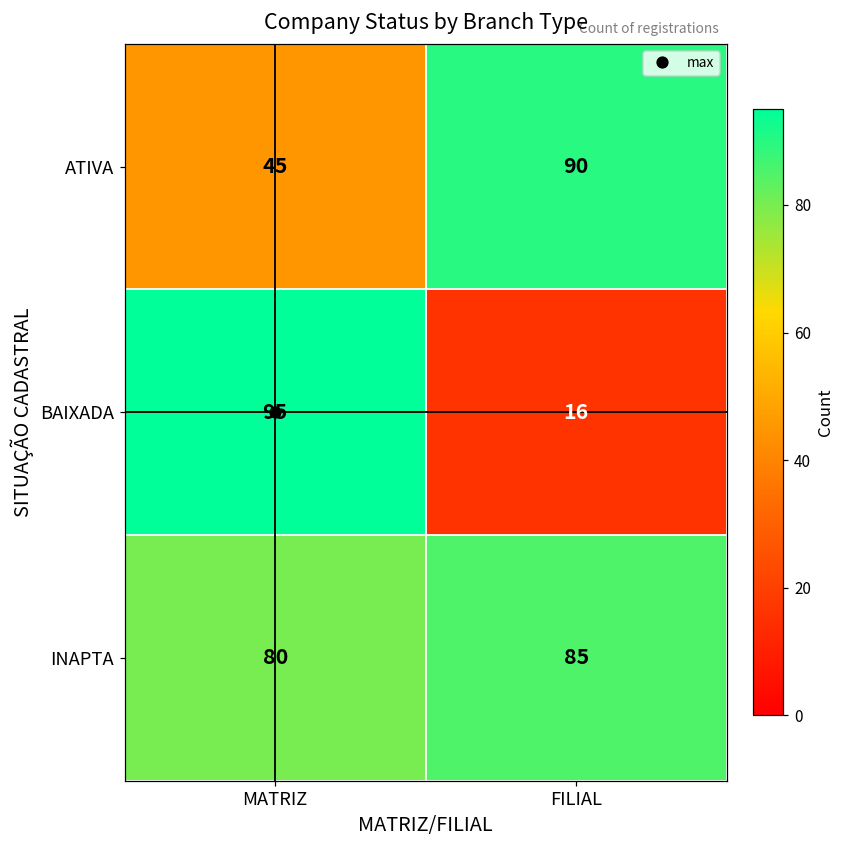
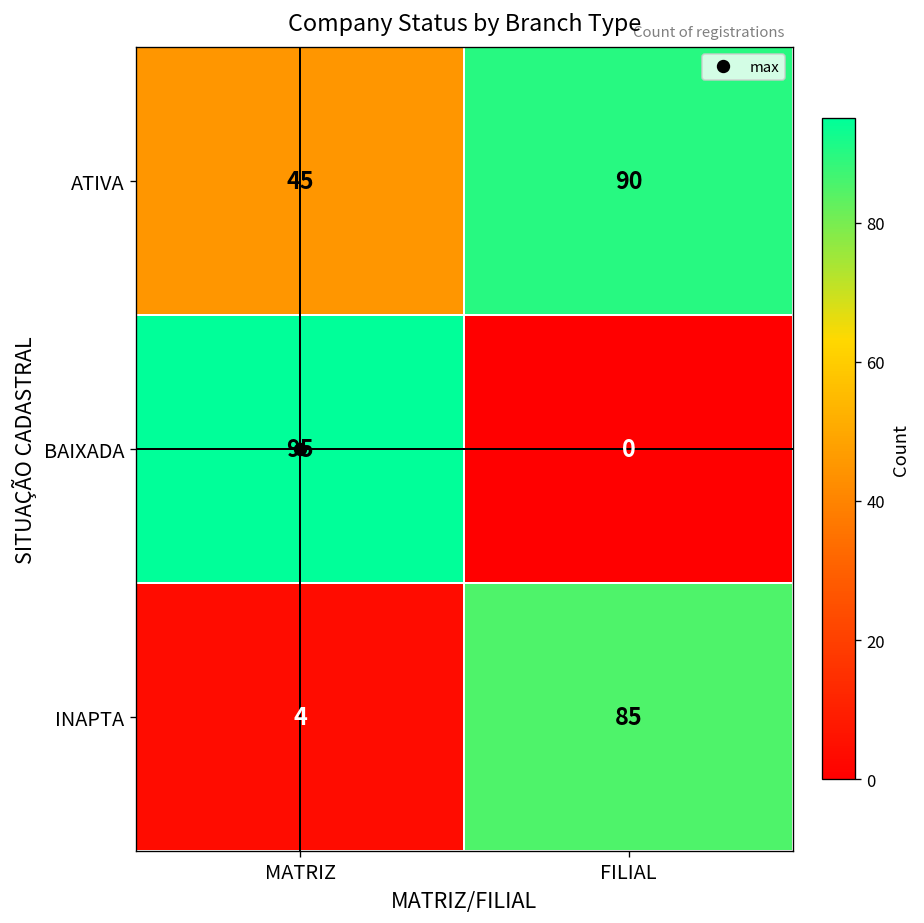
  {
    "ATIVA": {
      "MATRIZ": 45,
      "FILIAL": 90
    },
    "BAIXADA": {
-     "FILIAL": 16
+     "FILIAL": 0
    },
    "INAPTA": {
-     "MATRIZ": 80,
+     "MATRIZ": 4,
      "FILIAL": 85
    }
  }
